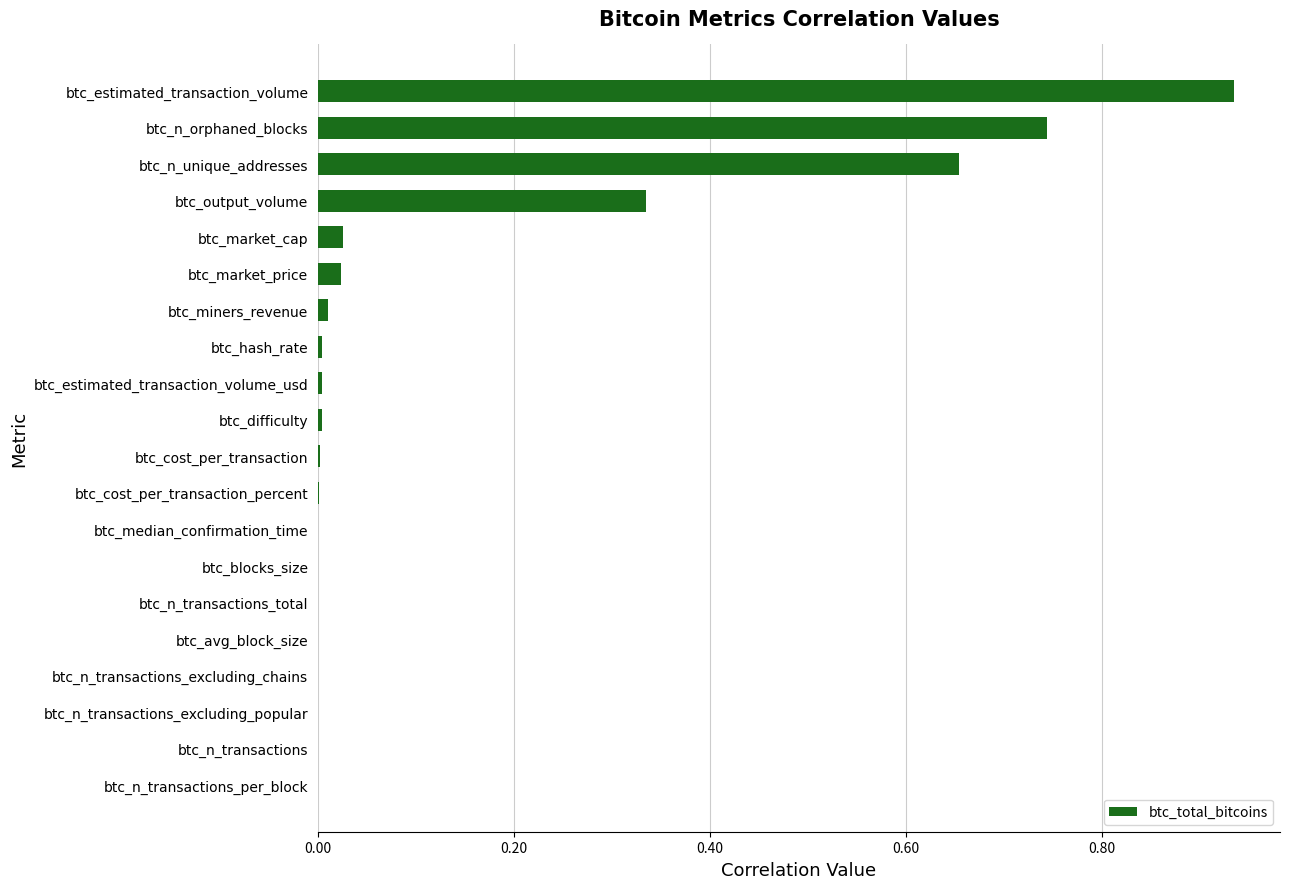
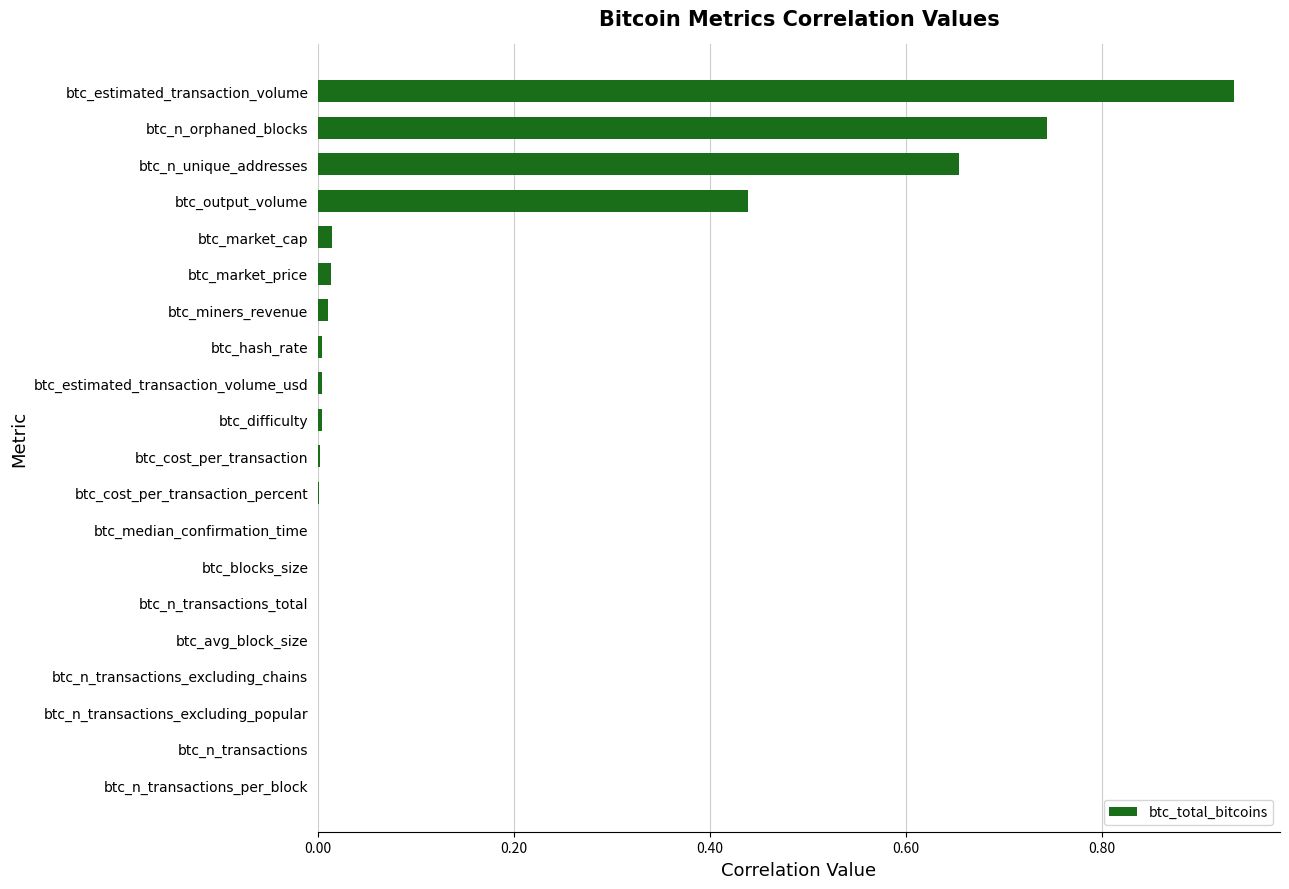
  {
    "btc_estimated_transaction_volume": 0.94,
    "btc_n_orphaned_blocks": 0.74,
    "btc_n_unique_addresses": 0.65,
-   "btc_output_volume": 0.33,
-   "btc_market_cap": 0.03,
-   "btc_market_price": 0.02,
+   "btc_output_volume": 0.44,
+   "btc_market_cap": 0.01,
+   "btc_market_price": 0.01,
    "btc_miners_revenue": 0.01,
    "btc_hash_rate": 0.00,
    "btc_estimated_transaction_volume_usd": 0.00,
    "btc_difficulty": 0.00
  }
